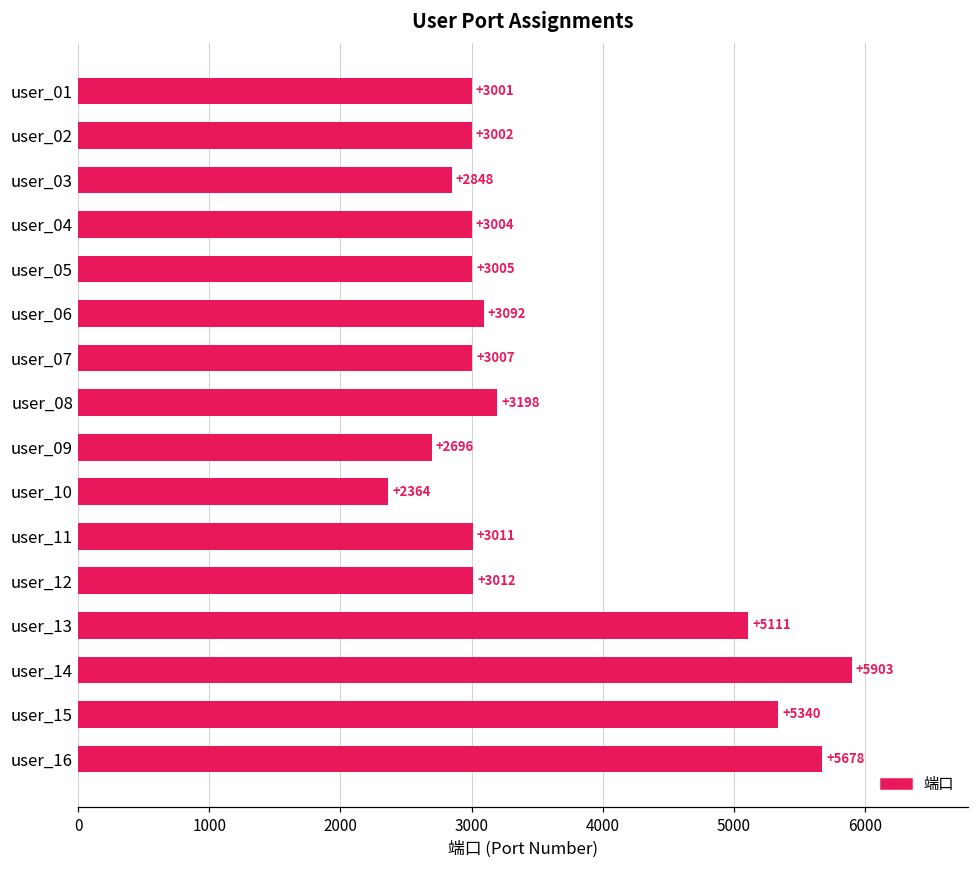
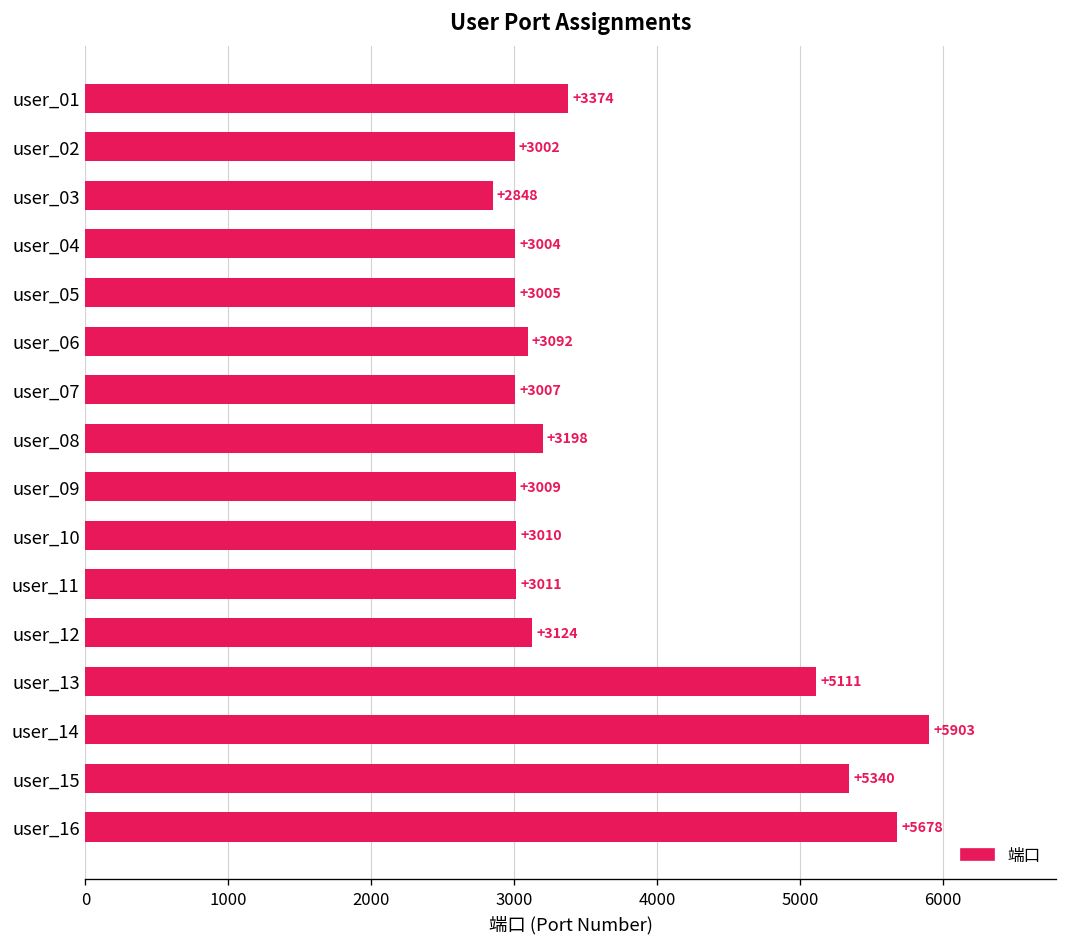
  {
-   "user_01": "+3001",
+   "user_01": "+3374",
    "user_02": "+3002",
    "user_03": "+2848",
    "user_04": "+3004",
    "user_05": "+3005",
    "user_06": "+3092",
    "user_07": "+3007",
    "user_08": "+3198",
-   "user_09": "+2696",
-   "user_10": "+2364",
+   "user_09": "+3009",
+   "user_10": "+3010",
    "user_11": "+3011",
-   "user_12": "+3012",
+   "user_12": "+3124",
    "user_13": "+5111",
    "user_14": "+5903",
    "user_15": "+5340",
    "user_16": "+5678"
  }
